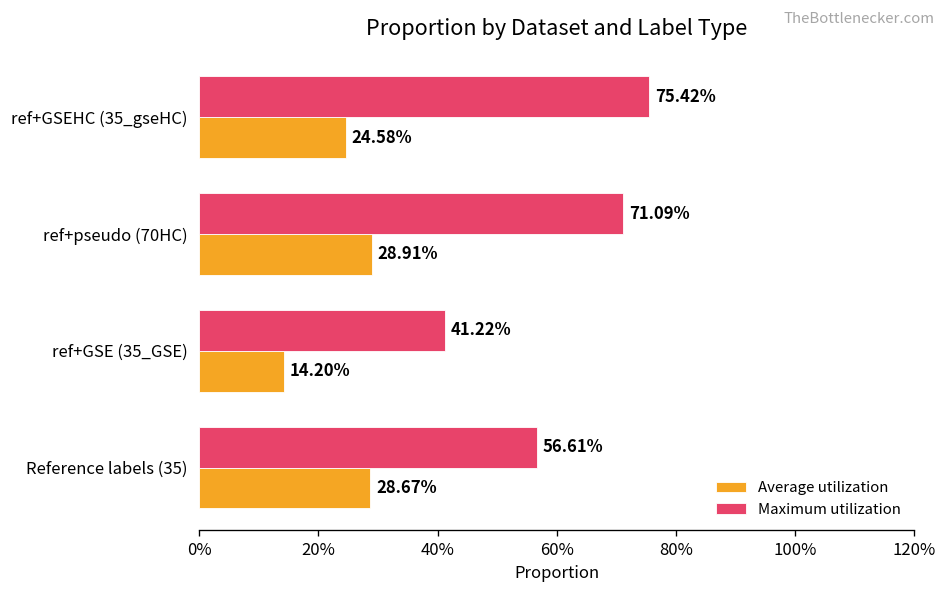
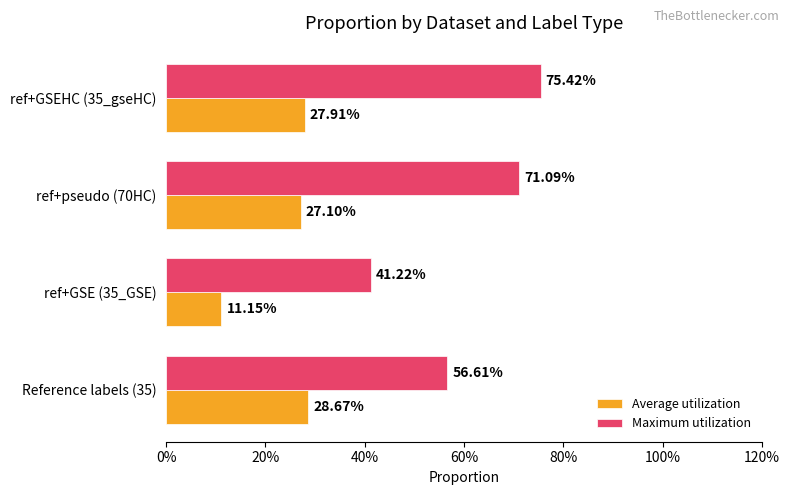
  {
    "Average utilization": {
-     "ref+GSEHC (35_gseHC)": "24.58%",
-     "ref+pseudo (70HC)": "28.91%",
-     "ref+GSE (35_GSE)": "14.20%",
+     "ref+GSEHC (35_gseHC)": "27.91%",
+     "ref+pseudo (70HC)": "27.10%",
+     "ref+GSE (35_GSE)": "11.15%",
      "Reference labels (35)": "28.67%"
    },
    "Maximum utilization": {
      "ref+GSEHC (35_gseHC)": "75.42%",
      "ref+pseudo (70HC)": "71.09%",
      "ref+GSE (35_GSE)": "41.22%",
      "Reference labels (35)": "56.61%"
    }
  }
